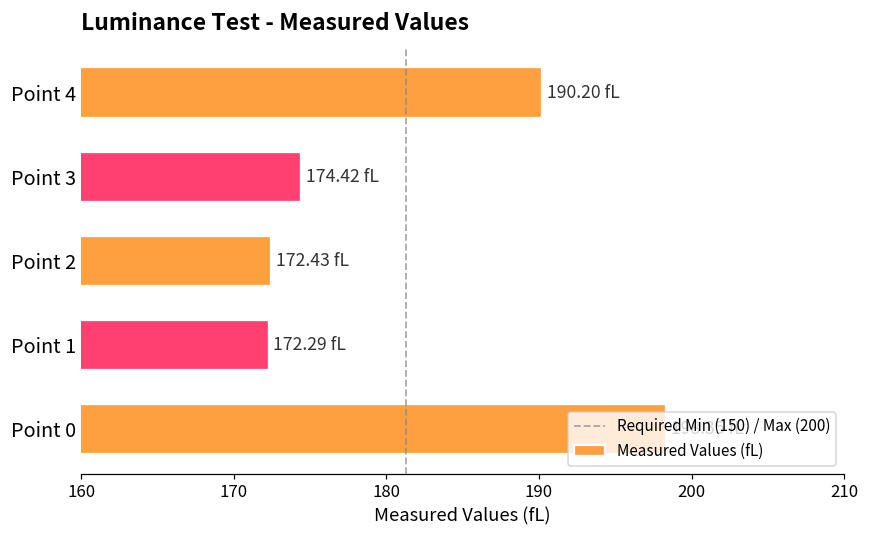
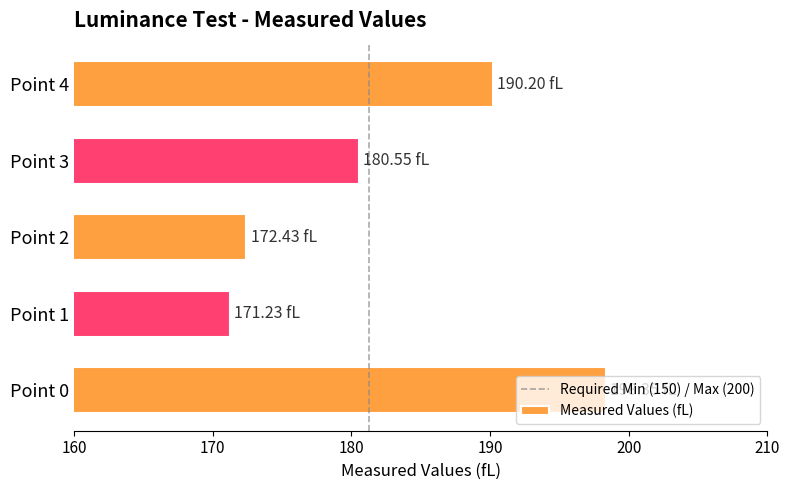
  {
    "Point 4": 190.20,
-   "Point 3": 174.42,
+   "Point 3": 180.55,
    "Point 2": 172.43,
-   "Point 1": 172.29
+   "Point 1": 171.23
  }
